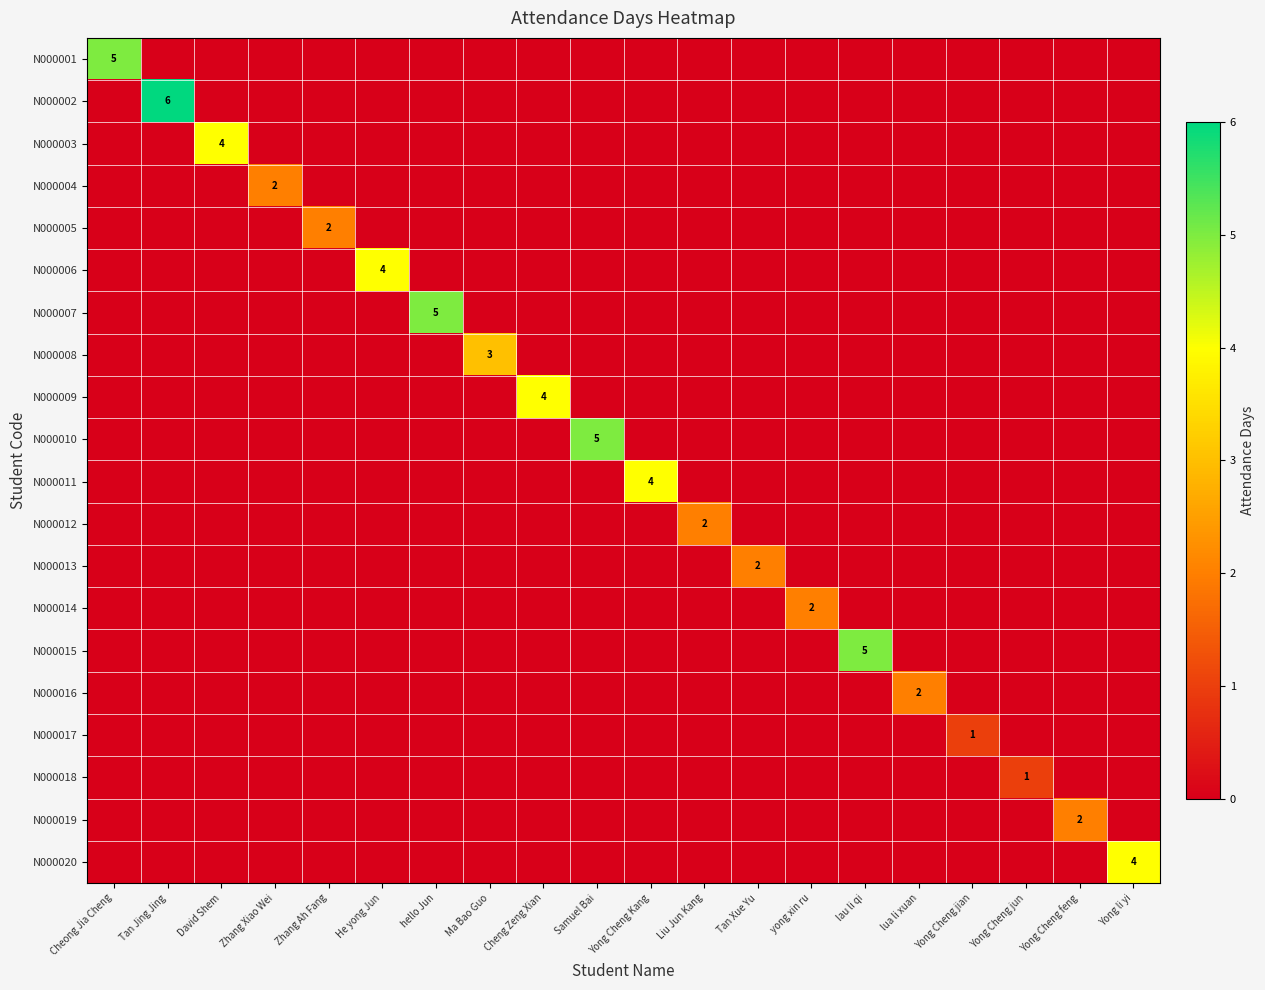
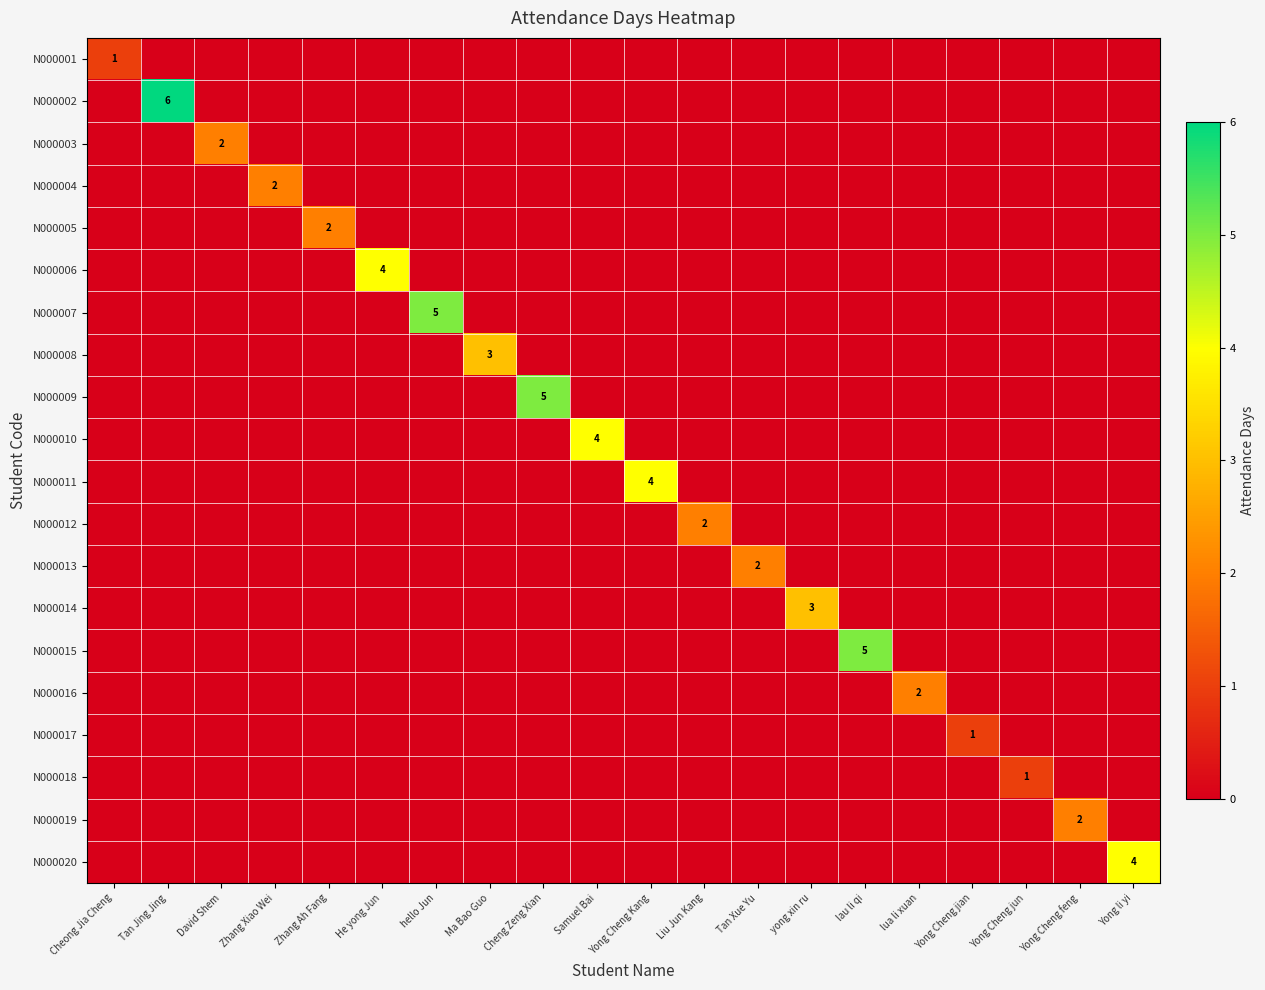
  {
    "N000001": {
-     "Cheong Jia Cheng": 5
+     "Cheong Jia Cheng": 1
    },
    "N000002": {
      "Tan Jing Jing": 6
    },
    "N000003": {
-     "David Shem": 4
+     "David Shem": 2
    },
    "N000004": {
      "Zhang Xiao Wei": 2
    },
    "N000005": {
      "Zhang Ah Fang": 2
    },
    "N000006": {
      "He yong Jun": 4
    },
    "N000007": {
      "hello Jun": 5
    },
    "N000008": {
      "Ma Bao Guo": 3
    },
    "N000009": {
-     "Cheng Zeng Xian": 4
+     "Cheng Zeng Xian": 5
    },
    "N000010": {
-     "Samuel Bai": 5
+     "Samuel Bai": 4
    },
    "N000011": {
      "Yong Cheng Kang": 4
    },
    "N000012": {
      "Liu Jun Kang": 2
    },
    "N000013": {
      "Tan Xue Yu": 2
    },
    "N000014": {
-     "yong xin ru": 2
+     "yong xin ru": 3
    },
    "N000015": {
      "lau li qi": 5
    },
    "N000016": {
      "lua li xuan": 2
    },
    "N000017": {
      "Yong Cheng jian": 1
    },
    "N000018": {
      "Yong Cheng jun": 1
    },
    "N000019": {
      "Yong Cheng feng": 2
    },
    "N000020": {
      "Yong li yi": 4
    }
  }
